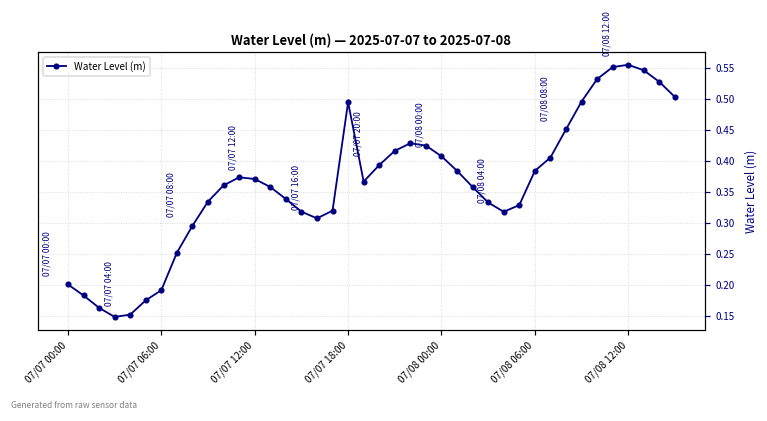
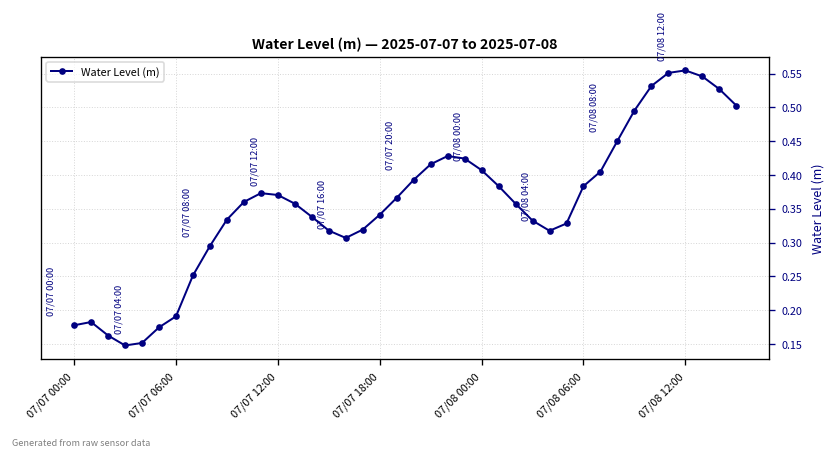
  {
-   "07/07 00:00": 0.20,
+   "07/07 00:00": 0.18,
    "07/07 06:00": 0.19,
-   "07/07 18:00": 0.49,
+   "07/07 18:00": 0.34,
    "07/08 06:00": 0.38,
    "07/08 12:00": 0.55
  }
